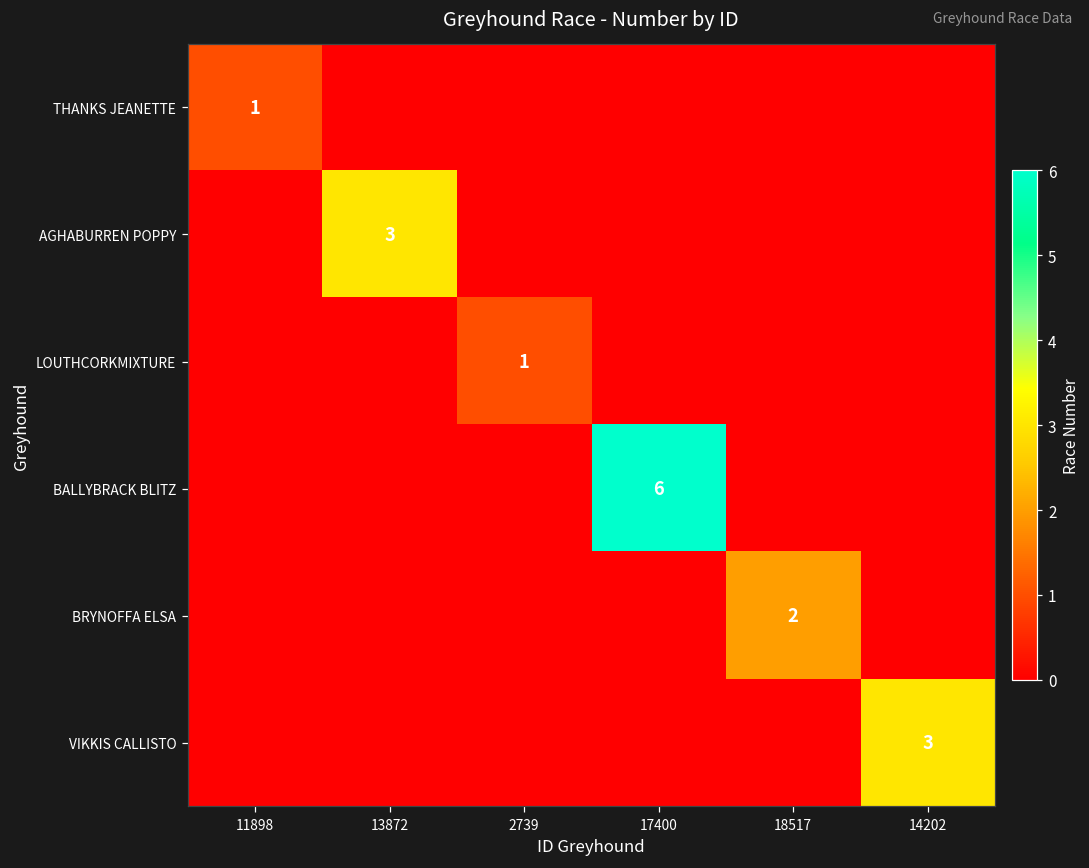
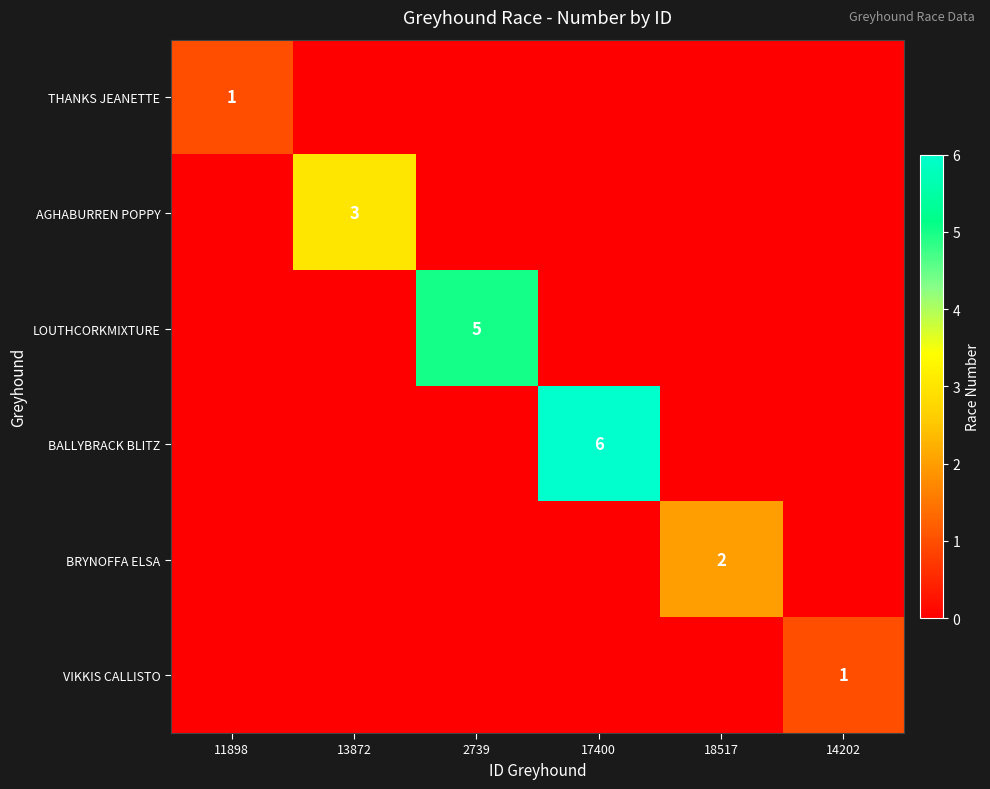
  {
    "THANKS JEANETTE": {
      "11898": 1
    },
    "AGHABURREN POPPY": {
      "13872": 3
    },
    "LOUTHCORKMIXTURE": {
-     "2739": 1
+     "2739": 5
    },
    "BALLYBRACK BLITZ": {
      "17400": 6
    },
    "BRYNOFFA ELSA": {
      "18517": 2
    },
    "VIKKIS CALLISTO": {
-     "14202": 3
+     "14202": 1
    }
  }
